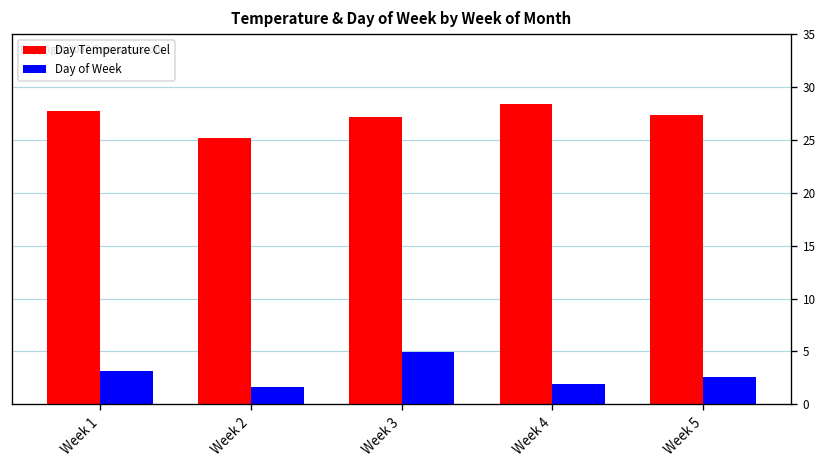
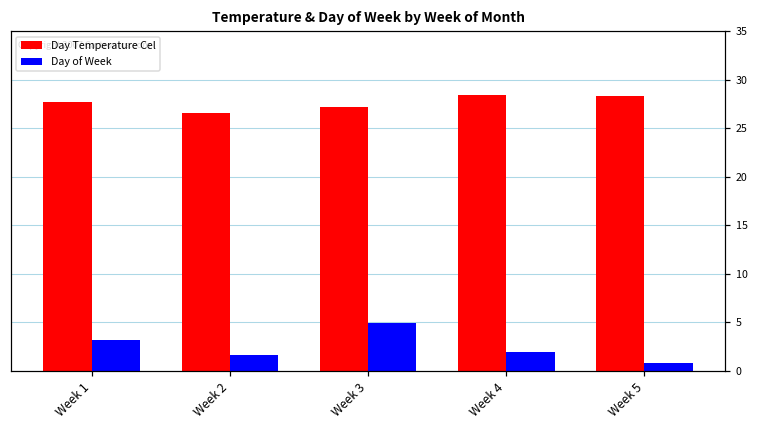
  {
    "Day Temperature Cel": {
      "Week 1": 28,
-     "Week 2": 25,
+     "Week 2": 27,
      "Week 3": 27,
      "Week 4": 28,
-     "Week 5": 27
+     "Week 5": 28
    },
    "Day of Week": {
      "Week 1": 3,
      "Week 2": 2,
      "Week 3": 5,
      "Week 4": 2,
-     "Week 5": 3
+     "Week 5": 1
    }
  }
